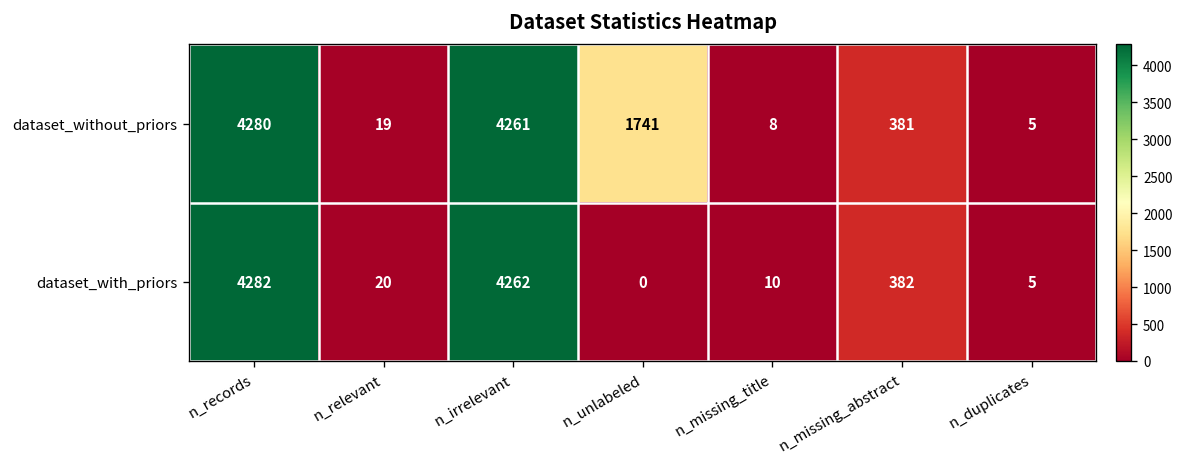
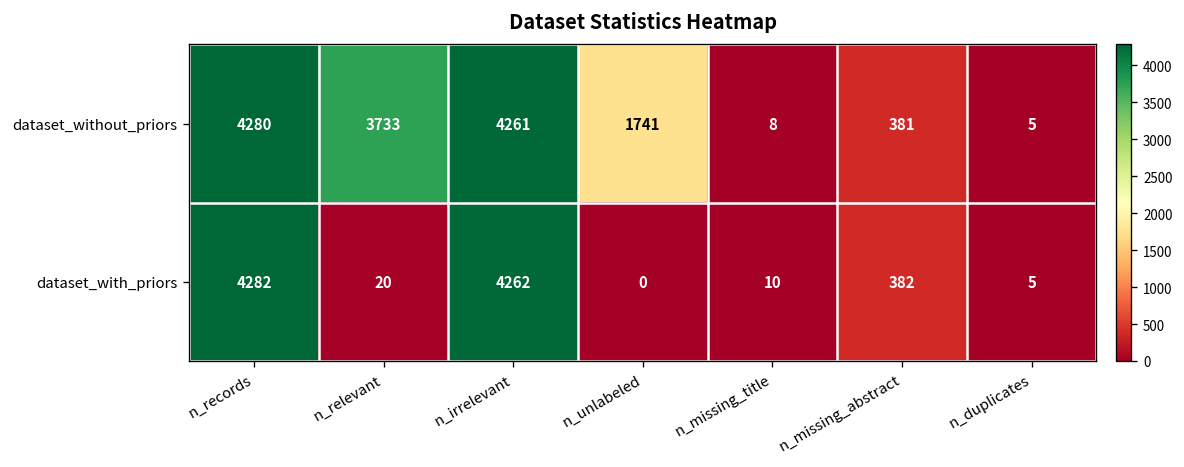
  {
    "dataset_without_priors": {
      "n_records": 4280,
-     "n_relevant": 19,
+     "n_relevant": 3733,
      "n_irrelevant": 4261,
      "n_unlabeled": 1741,
      "n_missing_title": 8,
      "n_missing_abstract": 381,
      "n_duplicates": 5
    },
    "dataset_with_priors": {
      "n_records": 4282,
      "n_relevant": 20,
      "n_irrelevant": 4262,
      "n_unlabeled": 0,
      "n_missing_title": 10,
      "n_missing_abstract": 382,
      "n_duplicates": 5
    }
  }
